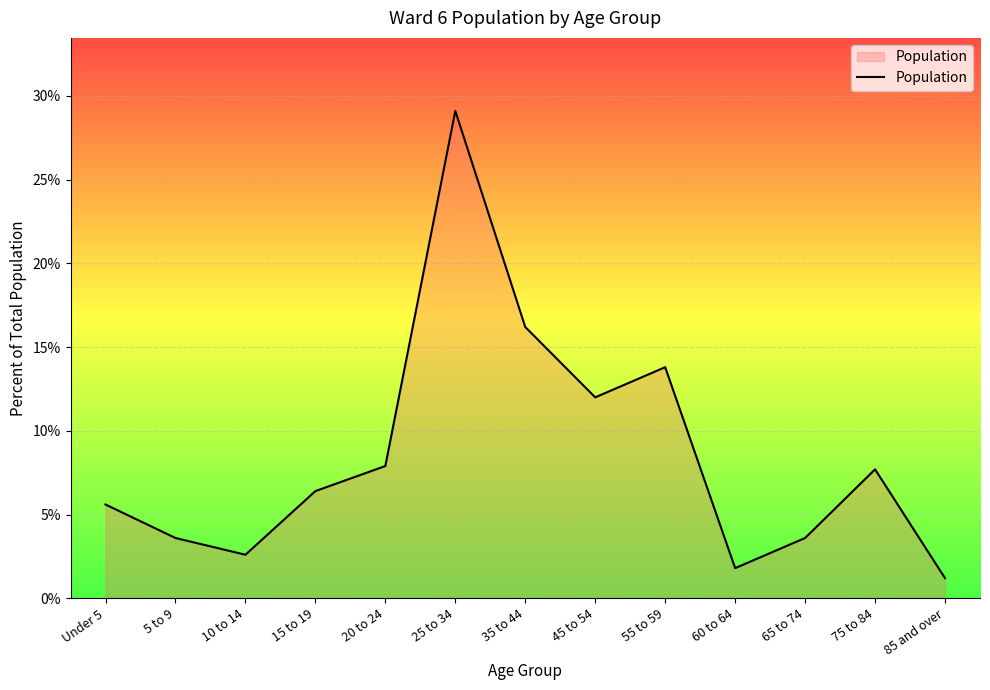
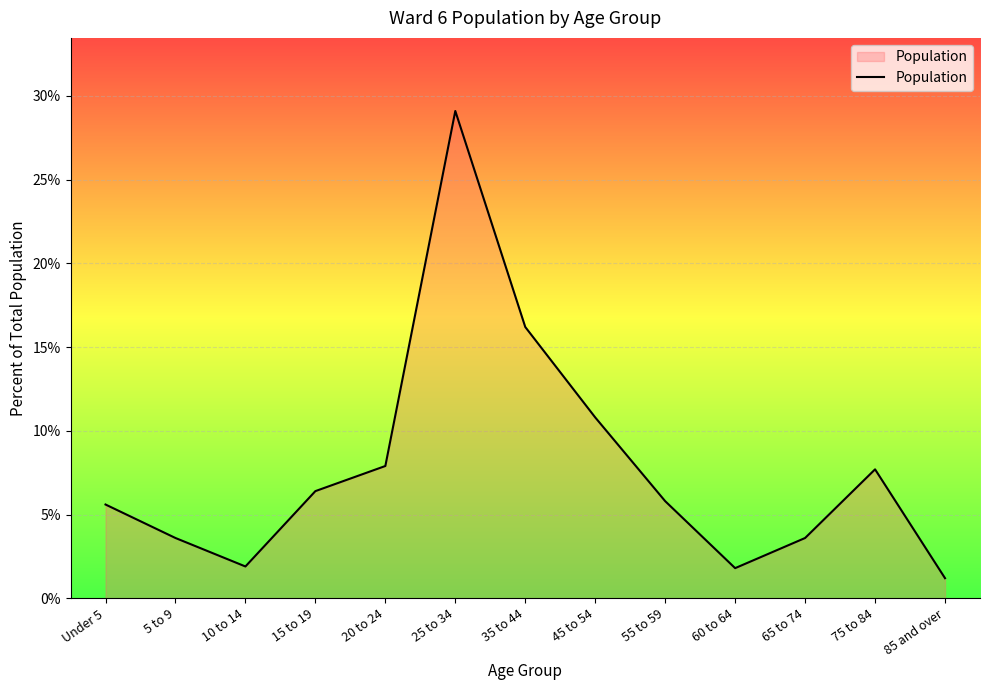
  {
    "Under 5": "5.6%",
    "5 to 9": "3.6%",
-   "10 to 14": "2.6%",
+   "10 to 14": "1.9%",
    "15 to 19": "6.4%",
    "20 to 24": "7.9%",
    "25 to 34": "29.1%",
    "35 to 44": "16.2%",
-   "45 to 54": "12.0%",
-   "55 to 59": "13.8%",
+   "45 to 54": "10.8%",
+   "55 to 59": "5.8%",
    "60 to 64": "1.8%",
    "65 to 74": "3.6%",
    "75 to 84": "7.7%",
    "85 and over": "1.2%"
  }
